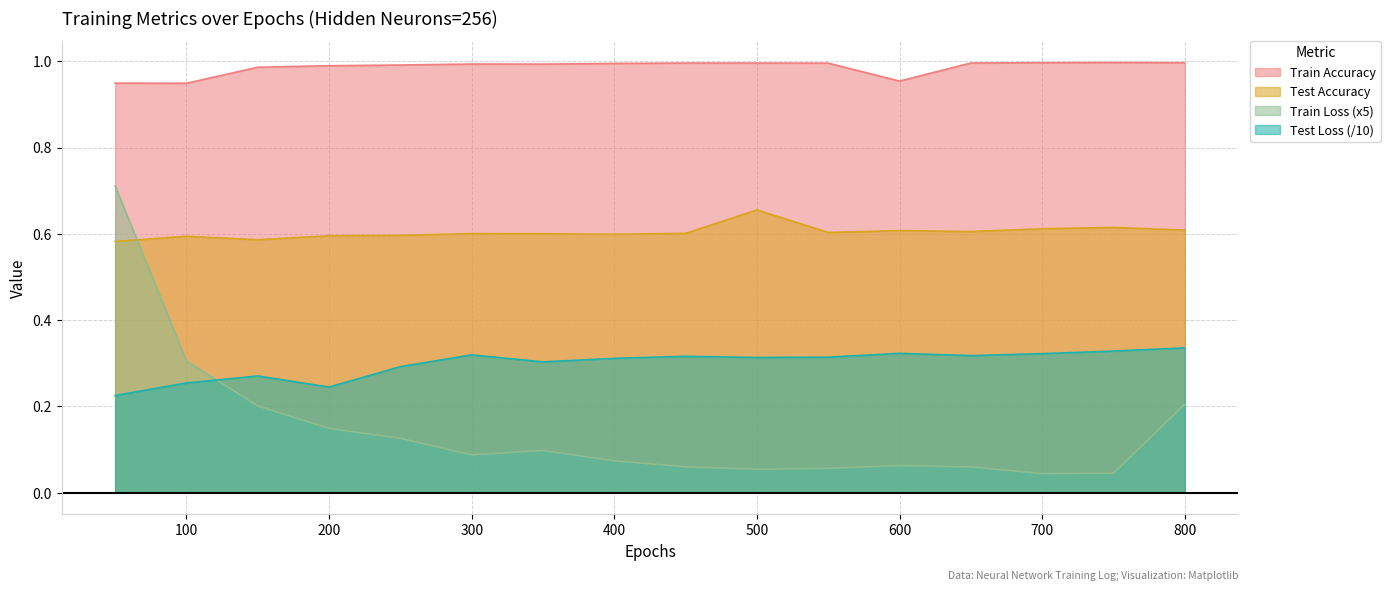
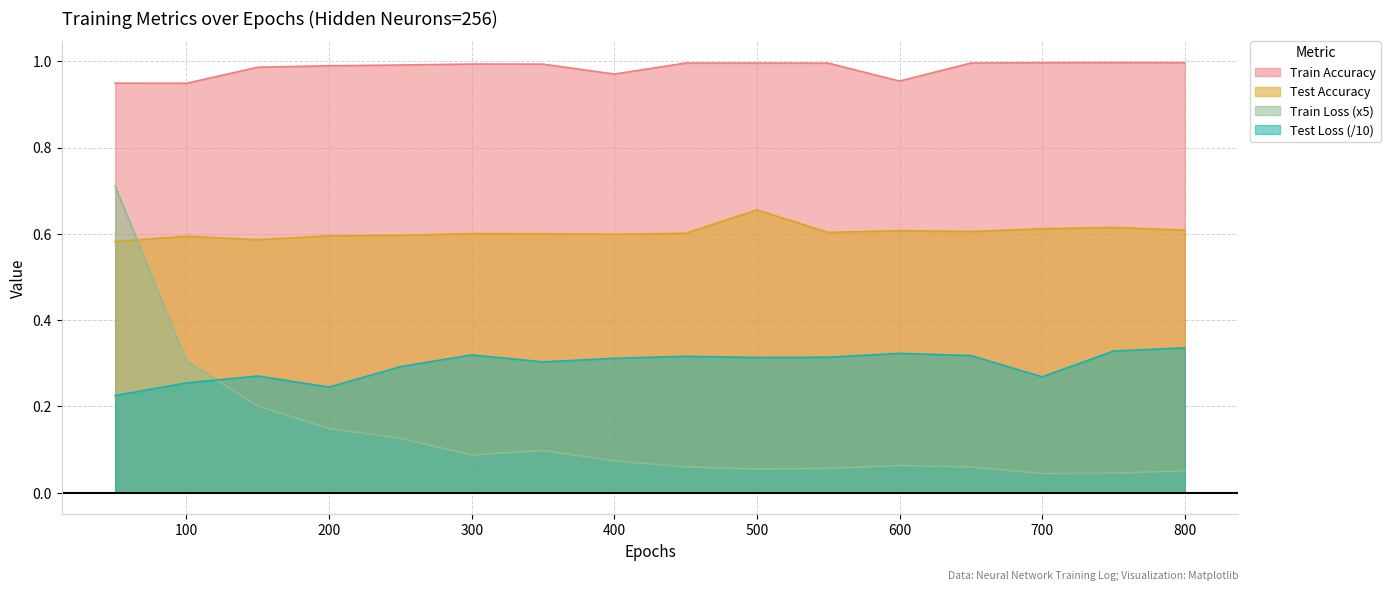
  {
    "Train Accuracy": {
      "100": 0.95,
      "200": 0.99,
      "300": 0.99,
-     "400": 1.00,
+     "400": 0.97,
      "500": 1.00,
      "600": 0.95,
      "700": 1.00,
      "800": 1.00
    },
    "Test Accuracy": {
      "100": 0.59,
      "200": 0.60,
      "300": 0.60,
      "400": 0.60,
      "500": 0.66,
      "600": 0.61,
      "700": 0.61,
      "800": 0.61
    },
    "Train Loss (x5)": {
      "100": 0.31,
      "200": 0.15,
      "300": 0.09,
      "400": 0.07,
      "500": 0.05,
      "600": 0.06,
      "700": 0.04,
-     "800": 0.20
+     "800": 0.05
    },
    "Test Loss (/10)": {
      "100": 0.25,
      "200": 0.24,
      "300": 0.32,
      "400": 0.31,
      "500": 0.31,
      "600": 0.32,
-     "700": 0.32,
+     "700": 0.27,
      "800": 0.34
    }
  }
